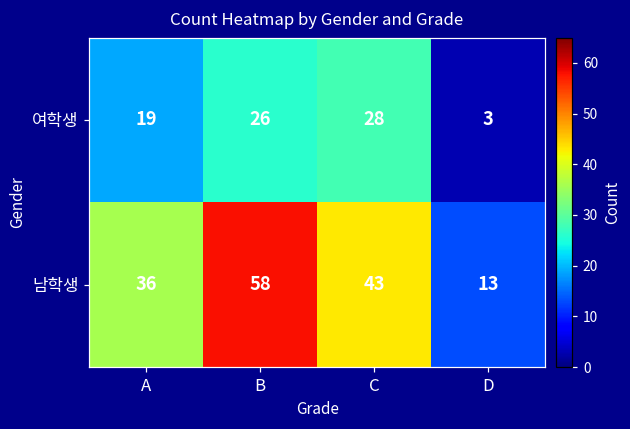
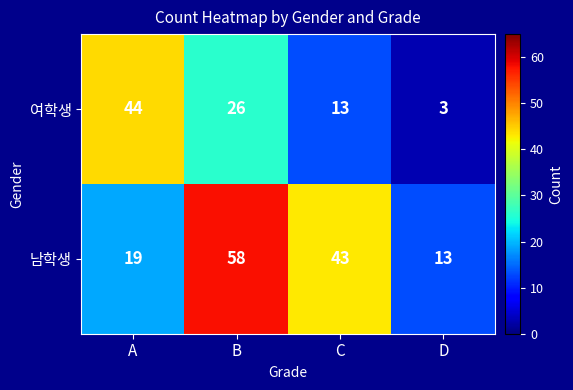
  {
    "여학생": {
-     "A": 19,
+     "A": 44,
      "B": 26,
-     "C": 28,
+     "C": 13,
      "D": 3
    },
    "남학생": {
-     "A": 36,
+     "A": 19,
      "B": 58,
      "C": 43,
      "D": 13
    }
  }
